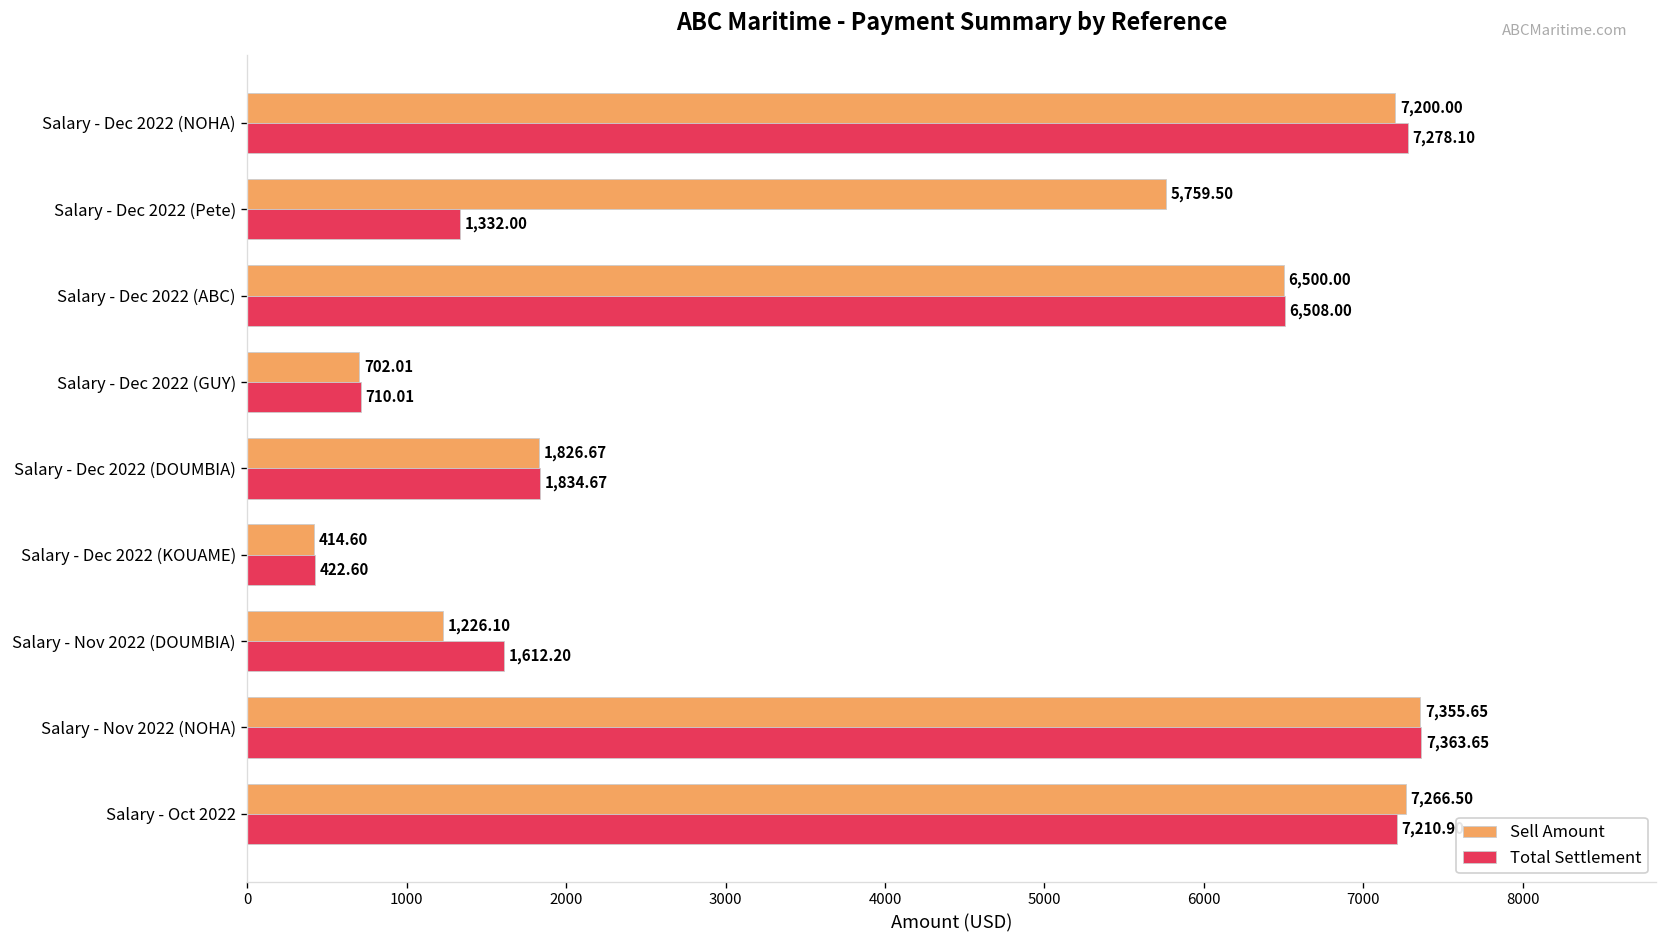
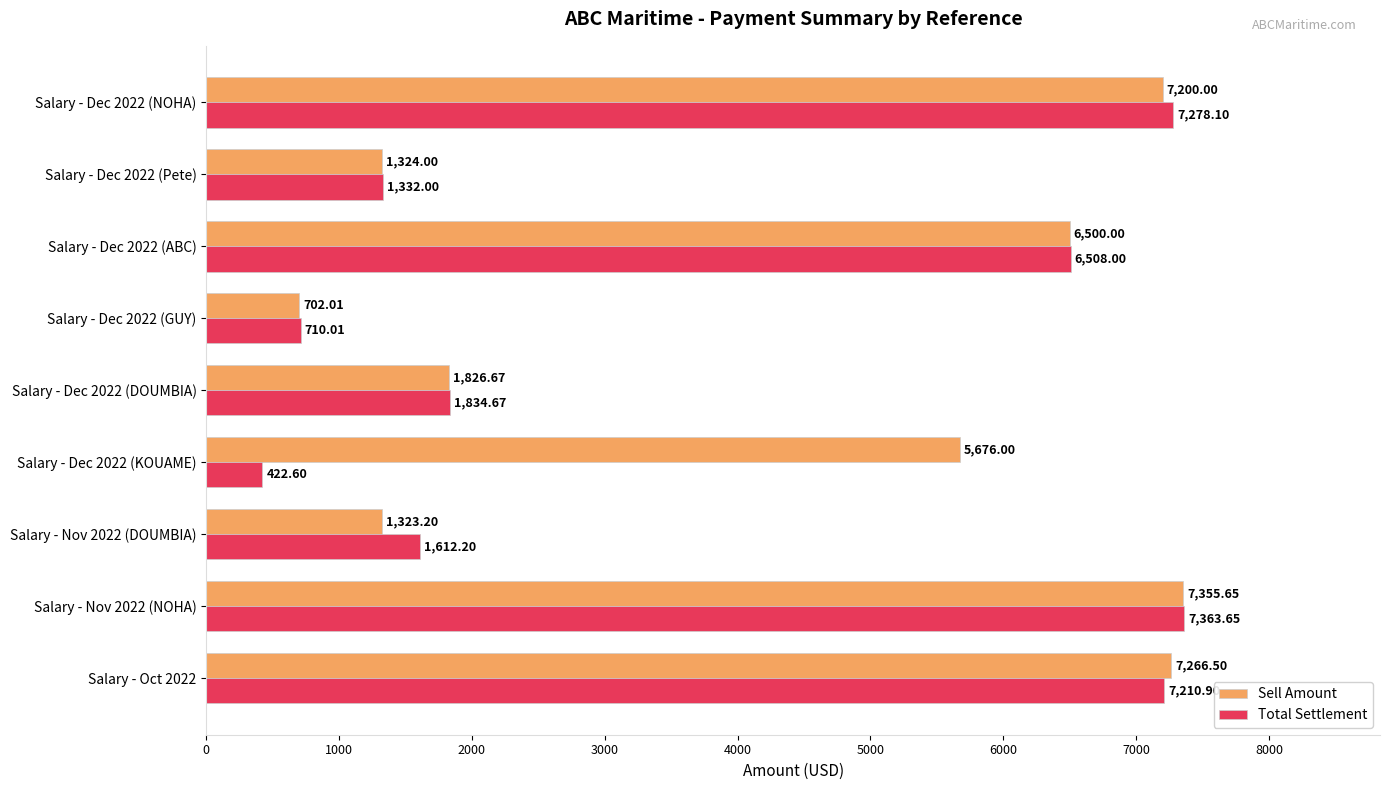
  {
    "Sell Amount": {
      "Salary - Dec 2022 (NOHA)": "7,200.00",
-     "Salary - Dec 2022 (Pete)": "5,759.50",
+     "Salary - Dec 2022 (Pete)": "1,324.00",
      "Salary - Dec 2022 (ABC)": "6,500.00",
      "Salary - Dec 2022 (GUY)": "702.01",
      "Salary - Dec 2022 (DOUMBIA)": "1,826.67",
-     "Salary - Dec 2022 (KOUAME)": "414.60",
-     "Salary - Nov 2022 (DOUMBIA)": "1,226.10",
+     "Salary - Dec 2022 (KOUAME)": "5,676.00",
+     "Salary - Nov 2022 (DOUMBIA)": "1,323.20",
      "Salary - Nov 2022 (NOHA)": "7,355.65",
      "Salary - Oct 2022": "7,266.50"
    },
    "Total Settlement": {
      "Salary - Dec 2022 (NOHA)": "7,278.10",
      "Salary - Dec 2022 (Pete)": "1,332.00",
      "Salary - Dec 2022 (ABC)": "6,508.00",
      "Salary - Dec 2022 (GUY)": "710.01",
      "Salary - Dec 2022 (DOUMBIA)": "1,834.67",
      "Salary - Dec 2022 (KOUAME)": "422.60",
      "Salary - Nov 2022 (DOUMBIA)": "1,612.20",
      "Salary - Nov 2022 (NOHA)": "7,363.65"
    }
  }
